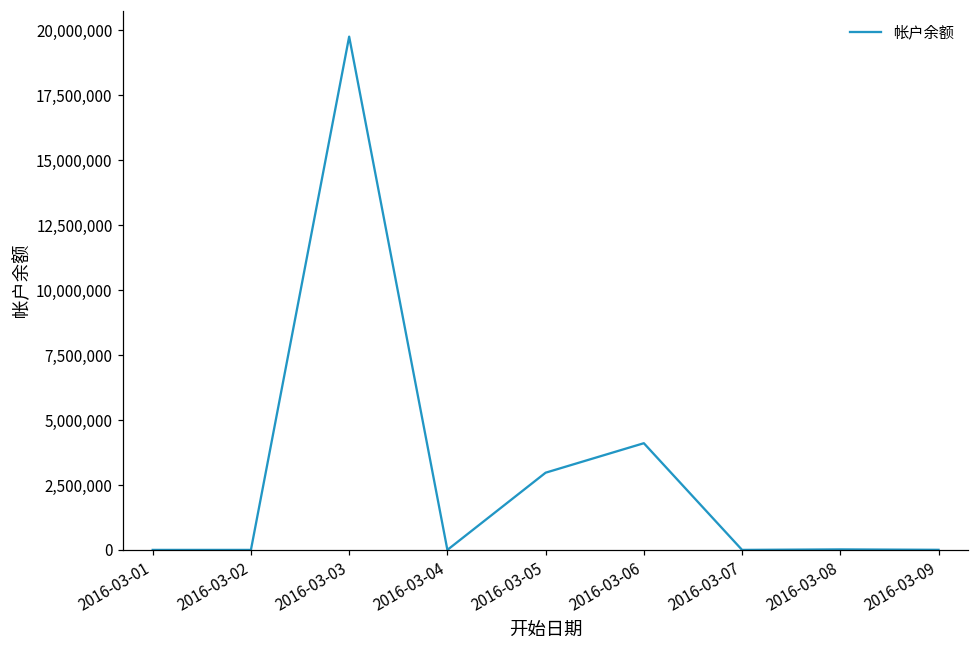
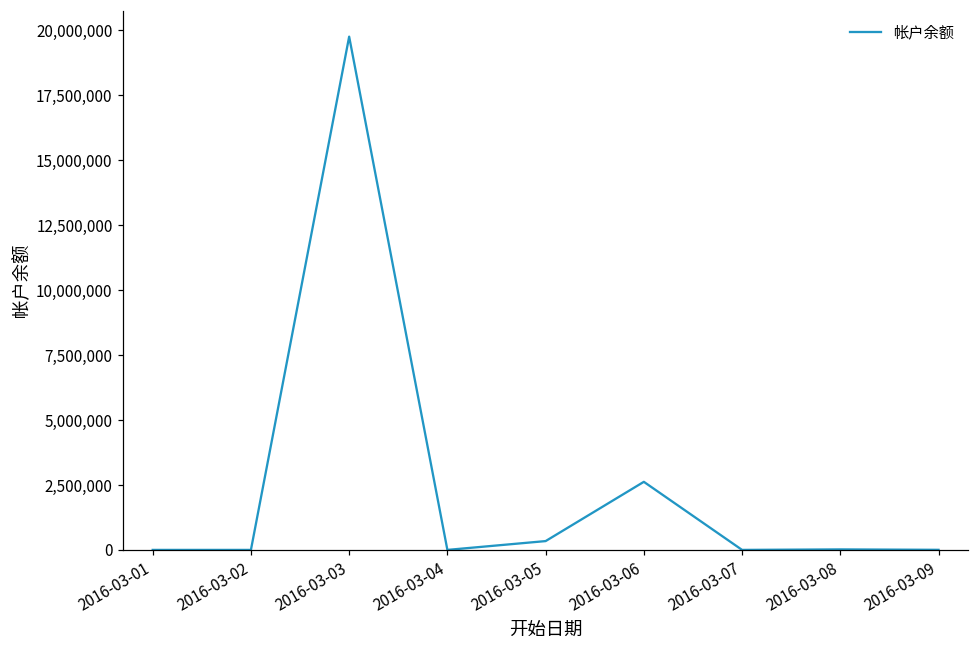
  {
    "2016-03-01": "0",
    "2016-03-02": "0",
    "2016-03-03": "19,800,000",
    "2016-03-04": "0",
-   "2016-03-05": "3,000,000",
-   "2016-03-06": "4,100,000",
+   "2016-03-05": "300,000",
+   "2016-03-06": "2,600,000",
    "2016-03-07": "0",
    "2016-03-08": "0",
    "2016-03-09": "0"
  }
